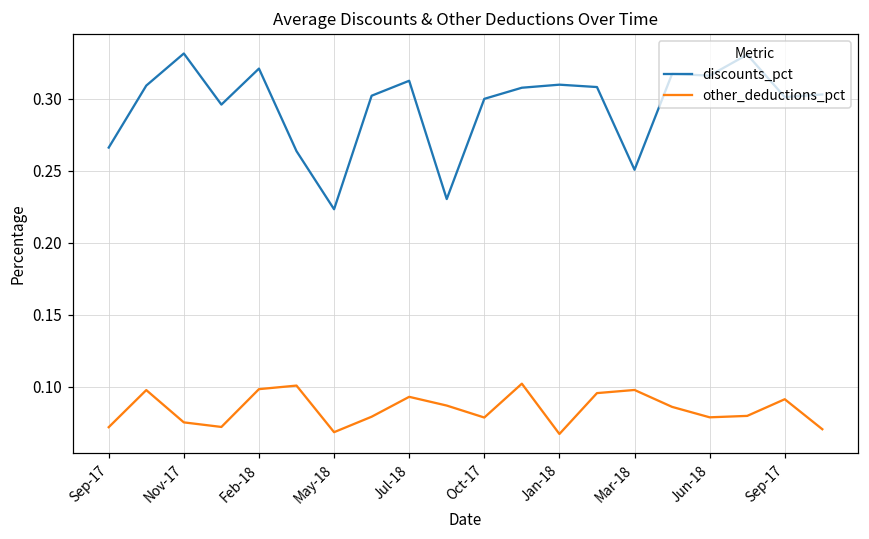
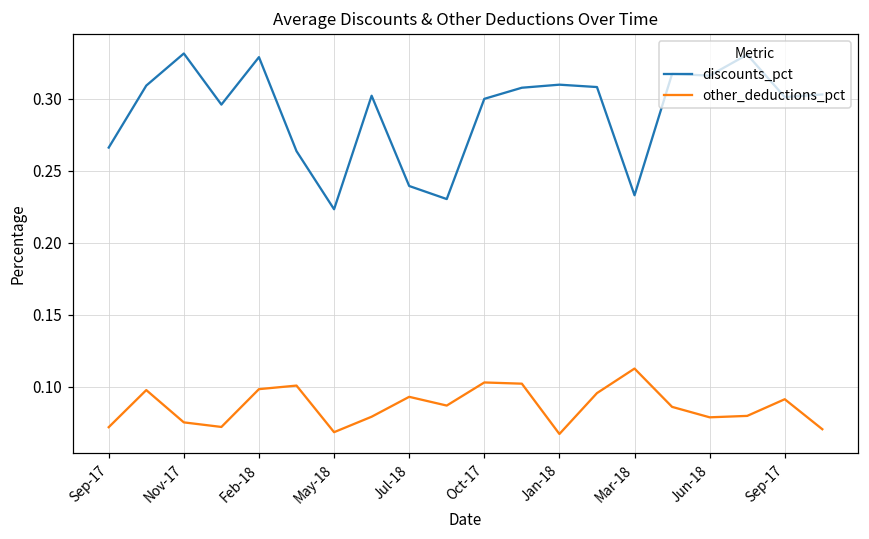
  {
    "discounts_pct": {
      "Nov-17": 0.331,
-     "Feb-18": 0.321,
+     "Feb-18": 0.329,
      "May-18": 0.223,
-     "Jul-18": 0.312,
+     "Jul-18": 0.239,
      "Oct-17": 0.300,
      "Jan-18": 0.310,
-     "Mar-18": 0.251
+     "Mar-18": 0.233
    },
    "other_deductions_pct": {
      "Nov-17": 0.075,
      "Feb-18": 0.098,
      "May-18": 0.068,
      "Jul-18": 0.093,
-     "Oct-17": 0.079,
+     "Oct-17": 0.103,
      "Jan-18": 0.067,
-     "Mar-18": 0.098,
+     "Mar-18": 0.113,
      "Jun-18": 0.079
    }
  }
